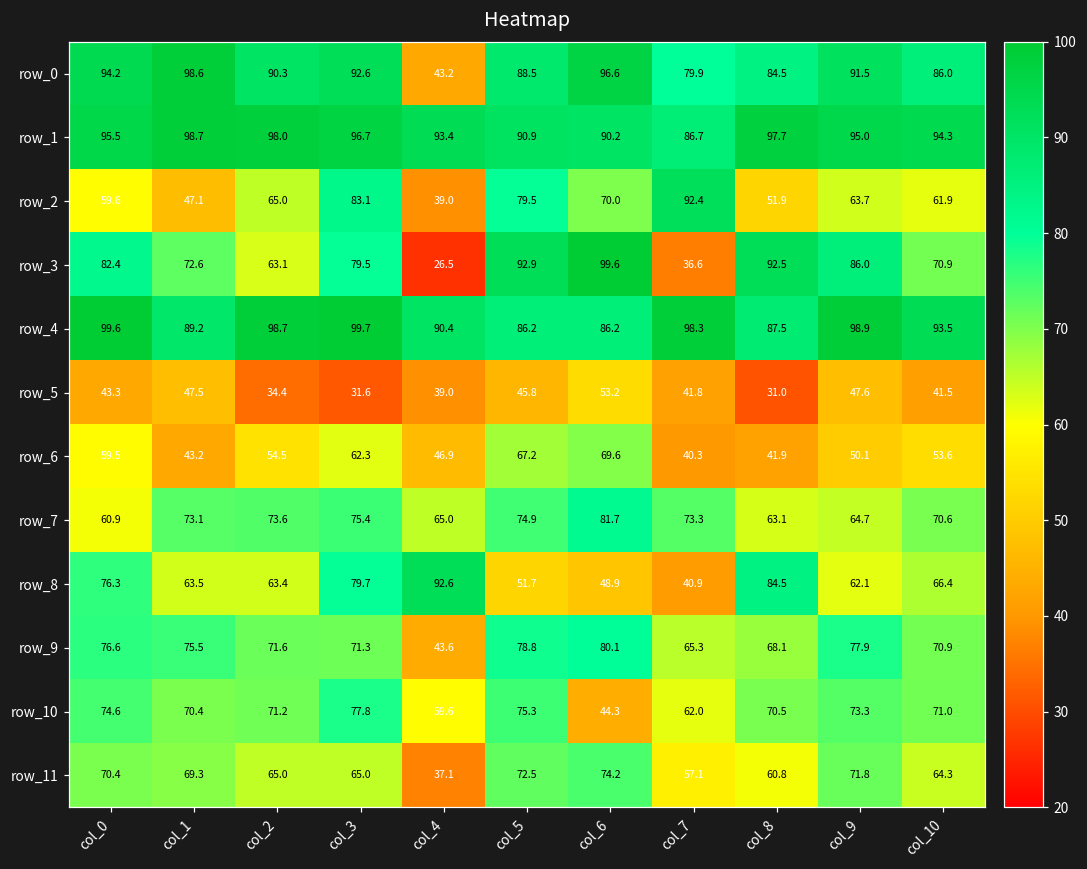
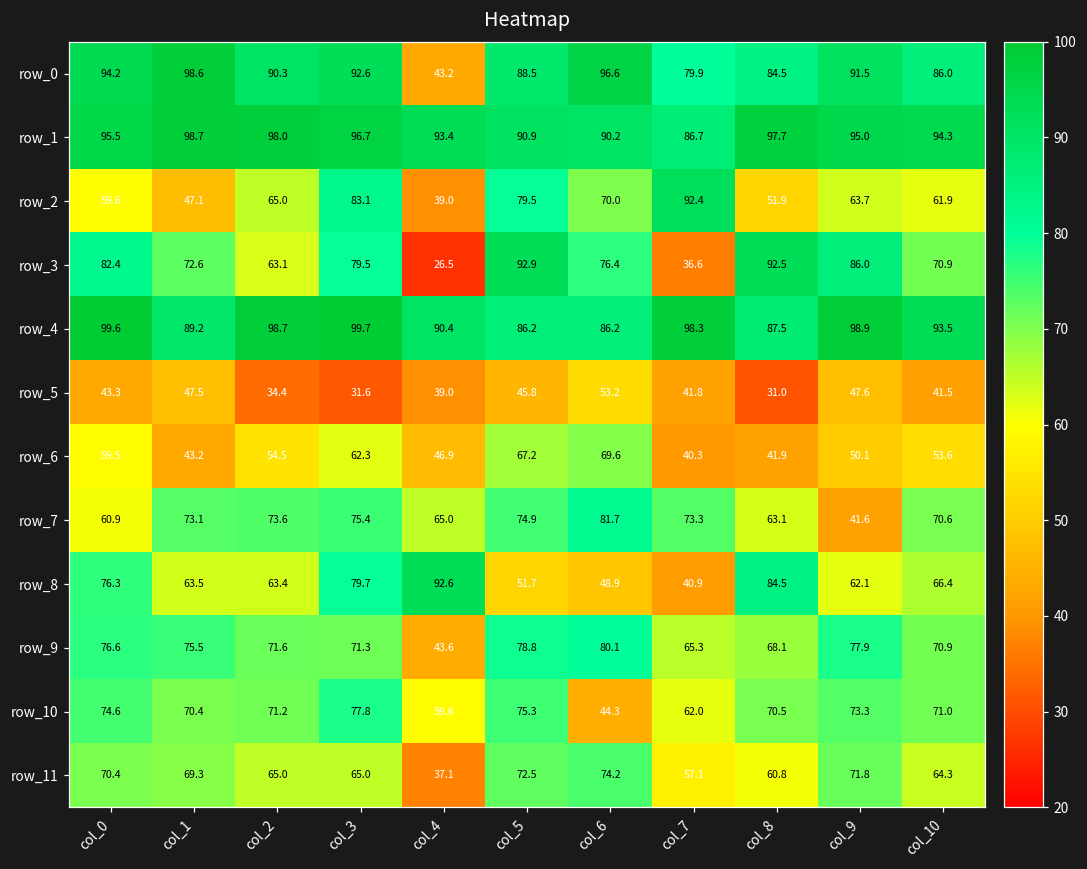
  {
    "row_0": {
      "col_0": 94.2,
      "col_1": 98.6,
      "col_2": 90.3,
      "col_3": 92.6,
      "col_4": 43.2,
      "col_5": 88.5,
      "col_6": 96.6,
      "col_7": 79.9,
      "col_8": 84.5,
      "col_9": 91.5,
      "col_10": 86.0
    },
    "row_1": {
      "col_0": 95.5,
      "col_1": 98.7,
      "col_2": 98.0,
      "col_3": 96.7,
      "col_4": 93.4,
      "col_5": 90.9,
      "col_6": 90.2,
      "col_7": 86.7,
      "col_8": 97.7,
      "col_9": 95.0,
      "col_10": 94.3
    },
    "row_2": {
      "col_0": 59.6,
      "col_1": 47.1,
      "col_2": 65.0,
      "col_3": 83.1,
      "col_4": 39.0,
      "col_5": 79.5,
      "col_6": 70.0,
      "col_7": 92.4,
      "col_8": 51.9,
      "col_9": 63.7,
      "col_10": 61.9
    },
    "row_3": {
      "col_0": 82.4,
      "col_1": 72.6,
      "col_2": 63.1,
      "col_3": 79.5,
      "col_4": 26.5,
      "col_5": 92.9,
-     "col_6": 99.6,
+     "col_6": 76.4,
      "col_7": 36.6,
      "col_8": 92.5,
      "col_9": 86.0,
      "col_10": 70.9
    },
    "row_4": {
      "col_0": 99.6,
      "col_1": 89.2,
      "col_2": 98.7,
      "col_3": 99.7,
      "col_4": 90.4,
      "col_5": 86.2,
      "col_6": 86.2,
      "col_7": 98.3,
      "col_8": 87.5,
      "col_9": 98.9,
      "col_10": 93.5
    },
    "row_5": {
      "col_0": 43.3,
      "col_1": 47.5,
      "col_2": 34.4,
      "col_3": 31.6,
      "col_4": 39.0,
      "col_5": 45.8,
      "col_6": 53.2,
      "col_7": 41.8,
      "col_8": 31.0,
      "col_9": 47.6,
      "col_10": 41.5
    },
    "row_6": {
      "col_0": 59.5,
      "col_1": 43.2,
      "col_2": 54.5,
      "col_3": 62.3,
      "col_4": 46.9,
      "col_5": 67.2,
      "col_6": 69.6,
      "col_7": 40.3,
      "col_8": 41.9,
      "col_9": 50.1,
      "col_10": 53.6
    },
    "row_7": {
      "col_0": 60.9,
      "col_1": 73.1,
      "col_2": 73.6,
      "col_3": 75.4,
      "col_4": 65.0,
      "col_5": 74.9,
      "col_6": 81.7,
      "col_7": 73.3,
      "col_8": 63.1,
-     "col_9": 64.7,
+     "col_9": 41.6,
      "col_10": 70.6
    },
    "row_8": {
      "col_0": 76.3,
      "col_1": 63.5,
      "col_2": 63.4,
      "col_3": 79.7,
      "col_4": 92.6,
      "col_5": 51.7,
      "col_6": 48.9,
      "col_7": 40.9,
      "col_8": 84.5,
      "col_9": 62.1,
      "col_10": 66.4
    },
    "row_9": {
      "col_0": 76.6,
      "col_1": 75.5,
      "col_2": 71.6,
      "col_3": 71.3,
      "col_4": 43.6,
      "col_5": 78.8,
      "col_6": 80.1,
      "col_7": 65.3,
      "col_8": 68.1,
      "col_9": 77.9,
      "col_10": 70.9
    },
    "row_10": {
      "col_0": 74.6,
      "col_1": 70.4,
      "col_2": 71.2,
      "col_3": 77.8,
      "col_4": 59.6,
      "col_5": 75.3,
      "col_6": 44.3,
      "col_7": 62.0,
      "col_8": 70.5,
      "col_9": 73.3,
      "col_10": 71.0
    },
    "row_11": {
      "col_0": 70.4,
      "col_1": 69.3,
      "col_2": 65.0,
      "col_3": 65.0,
      "col_4": 37.1,
      "col_5": 72.5,
      "col_6": 74.2,
      "col_7": 57.1,
      "col_8": 60.8,
      "col_9": 71.8,
      "col_10": 64.3
    }
  }
